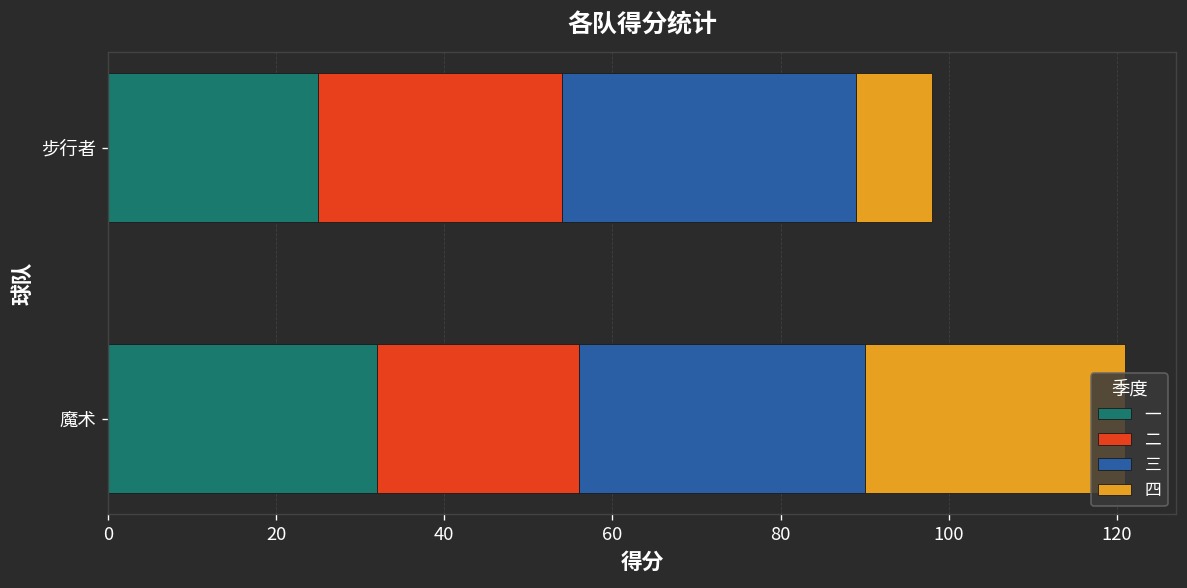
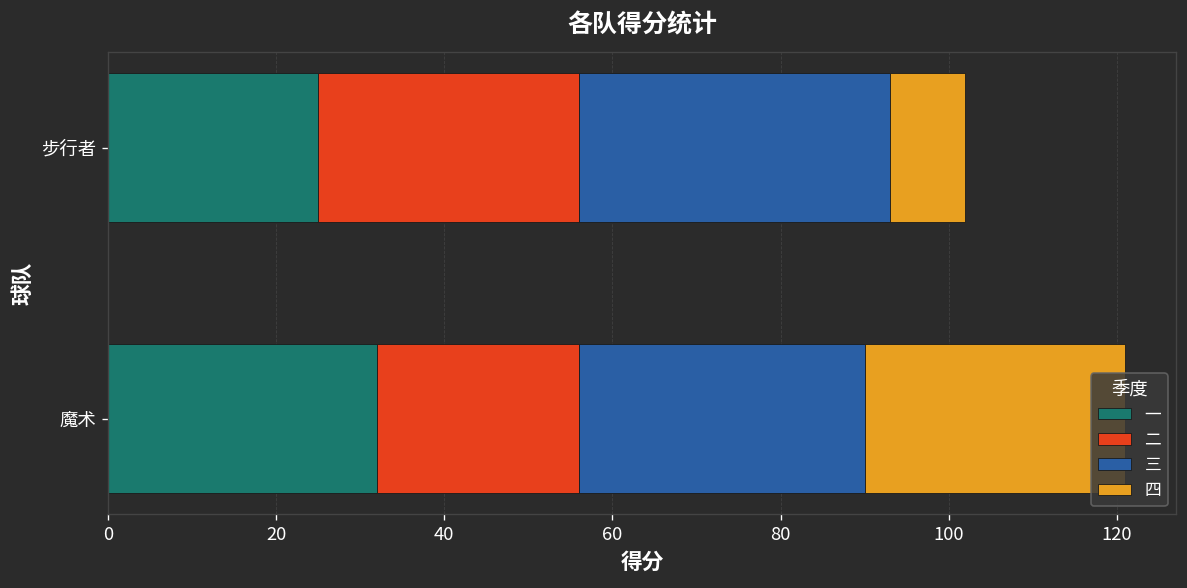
  {
    "一": {
      "步行者": 25,
      "魔术": 32
    },
    "二": {
-     "步行者": 29,
+     "步行者": 31,
      "魔术": 24
    },
    "三": {
-     "步行者": 35,
+     "步行者": 37,
      "魔术": 34
    },
    "四": {
      "步行者": 9
    }
  }
